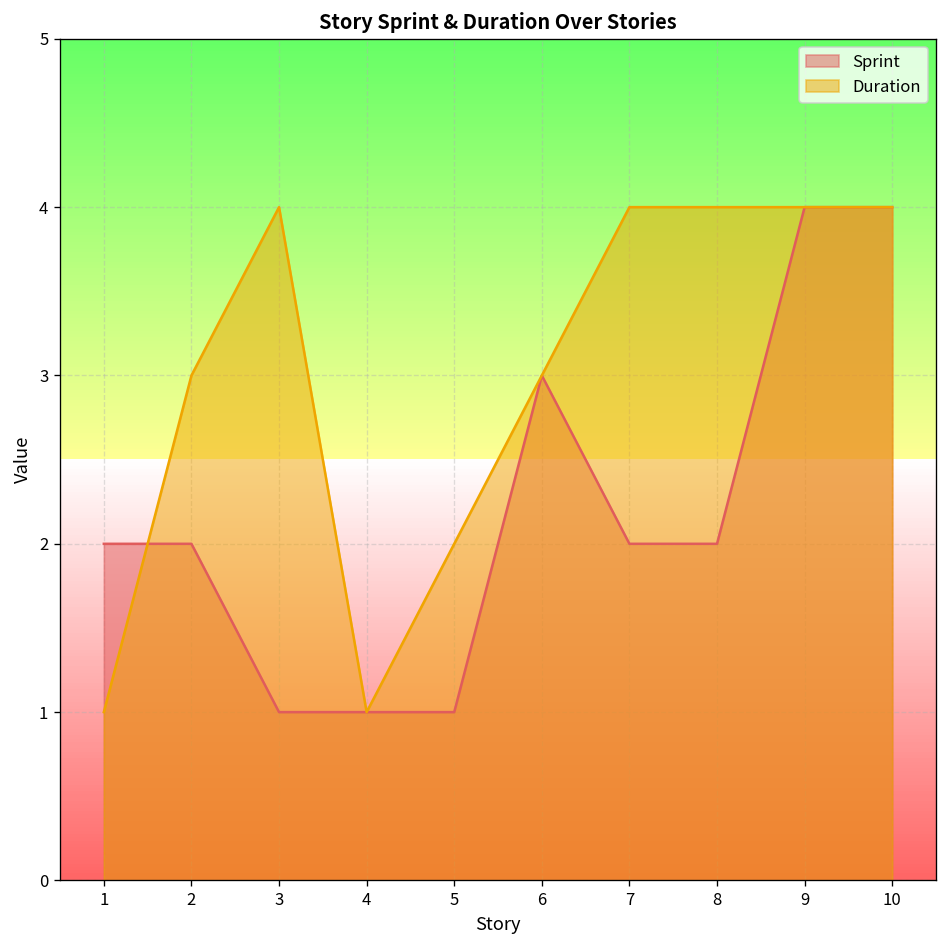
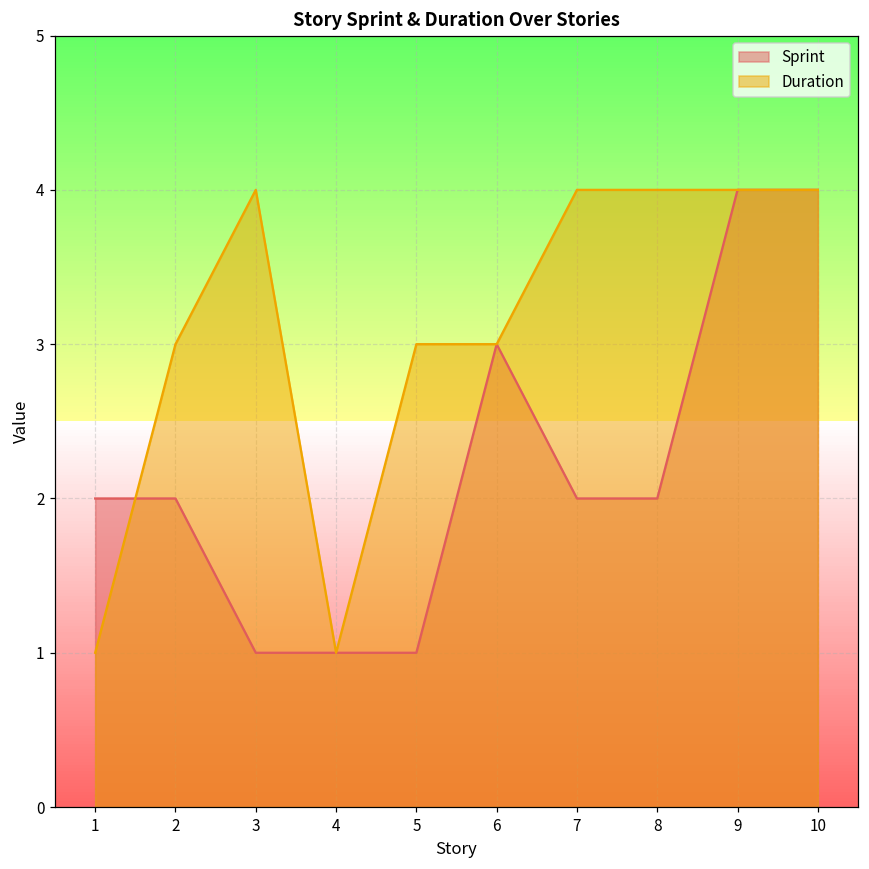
  {
    "Sprint": {
      "1": 2,
      "2": 2,
      "3": 1,
      "5": 1,
      "7": 2,
      "8": 2
    },
    "Duration": {
      "1": 1,
      "2": 3,
      "3": 4,
-     "5": 2,
+     "5": 3,
      "7": 4,
      "8": 4
    }
  }
